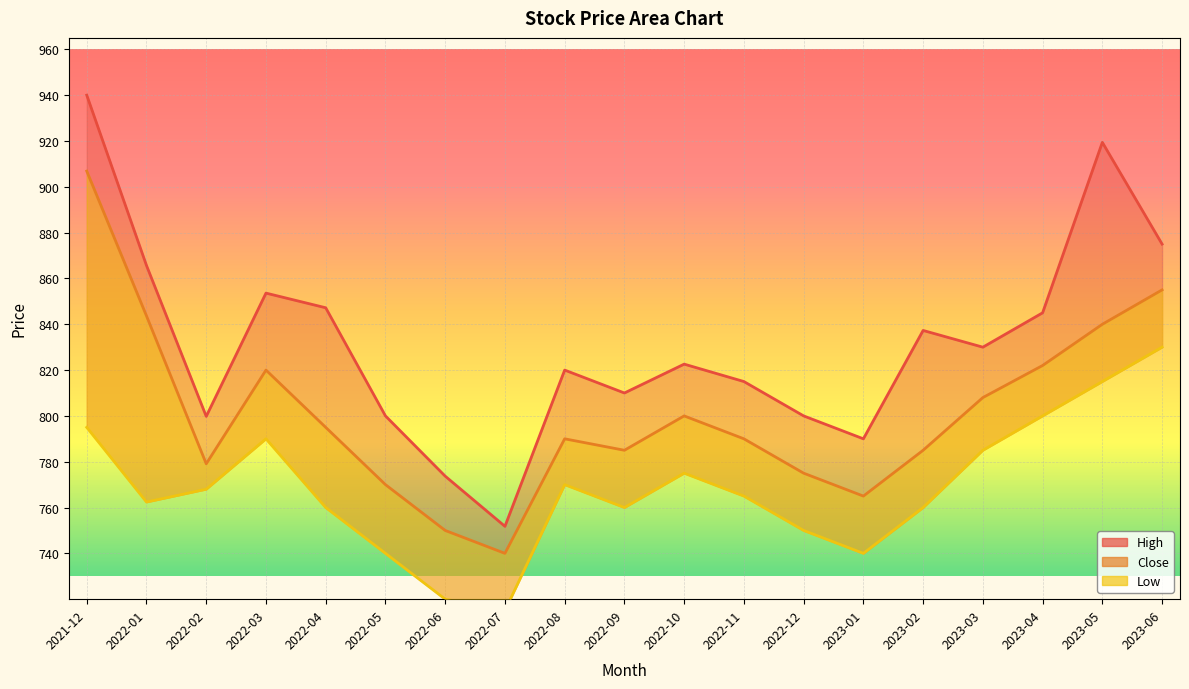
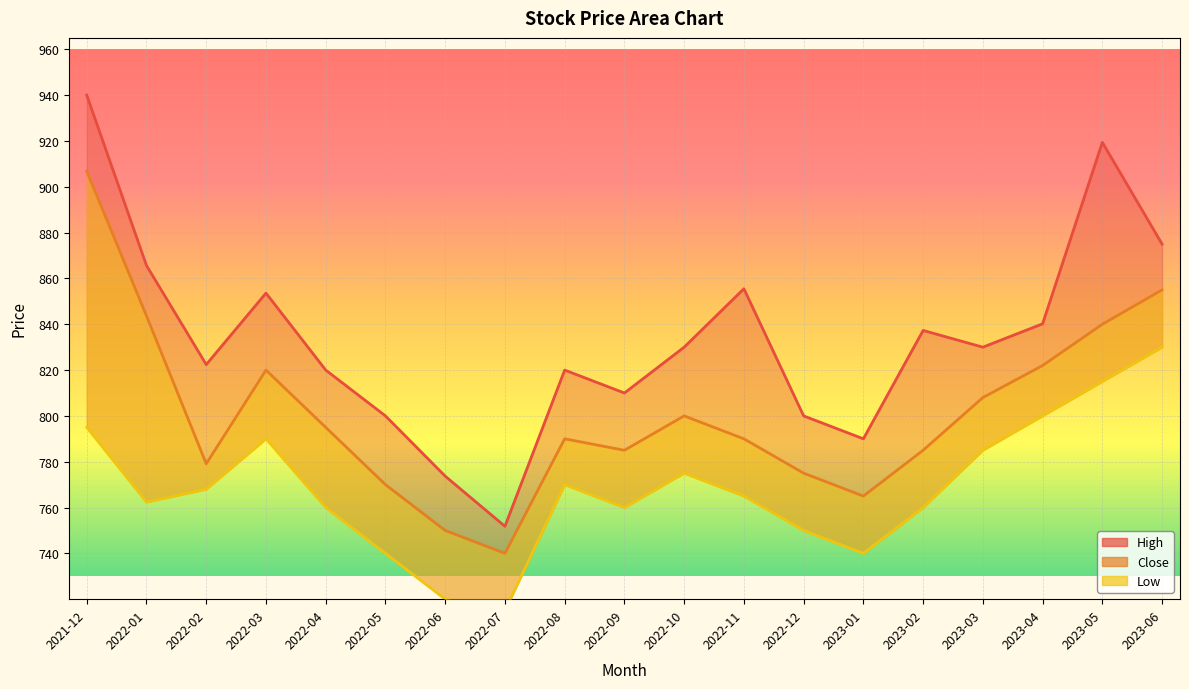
  {
    "High": {
      "2021-12": 940,
      "2022-01": 866,
-     "2022-02": 800,
+     "2022-02": 822,
      "2022-03": 854,
-     "2022-04": 847,
+     "2022-04": 820,
      "2022-05": 800,
      "2022-06": 774,
      "2022-07": 752,
      "2022-08": 820,
      "2022-09": 810,
-     "2022-10": 823,
-     "2022-11": 815,
+     "2022-10": 830,
+     "2022-11": 856,
      "2022-12": 800,
      "2023-01": 790,
      "2023-02": 837,
      "2023-03": 830,
-     "2023-04": 845,
+     "2023-04": 840,
      "2023-05": 919,
      "2023-06": 875
    }
  }
